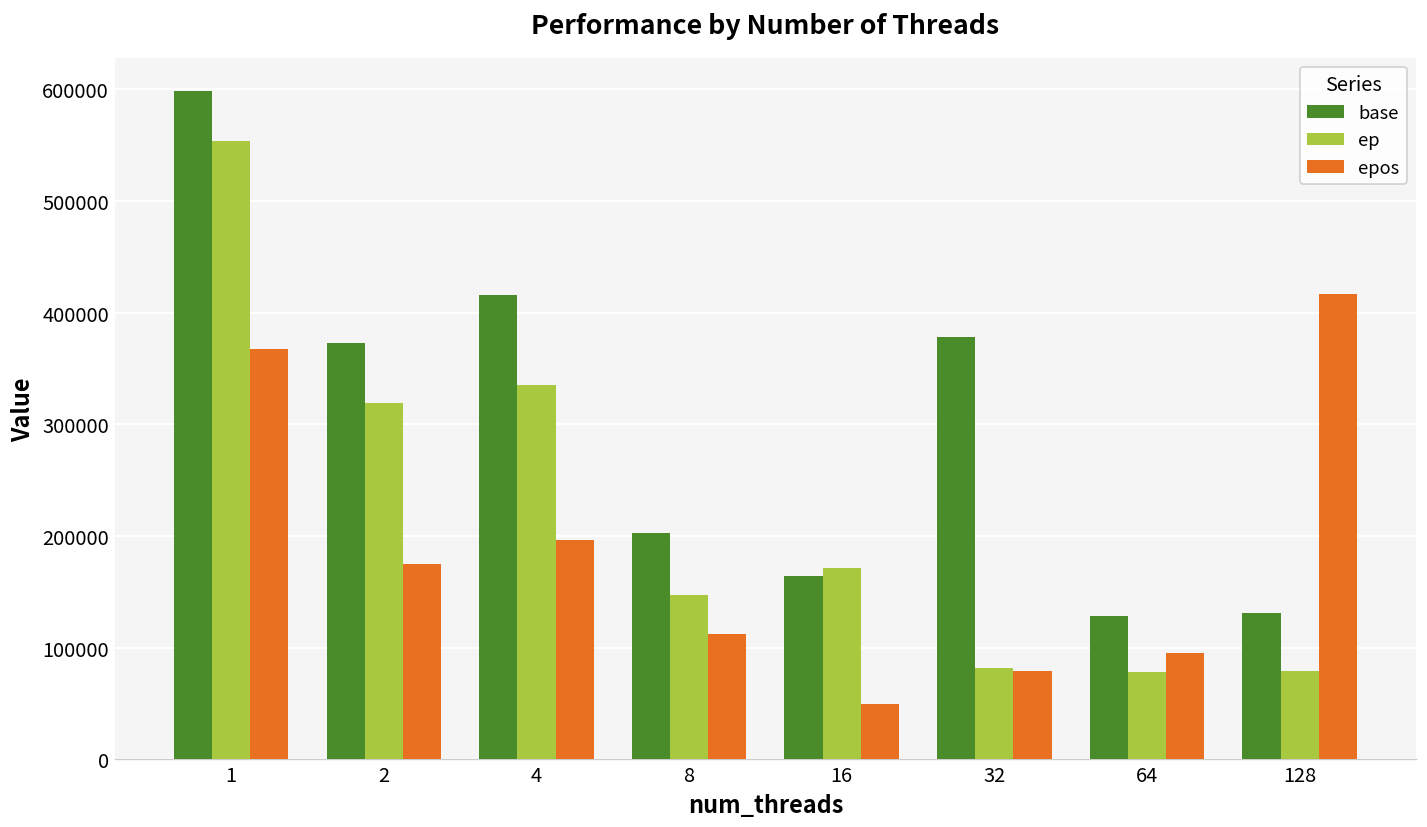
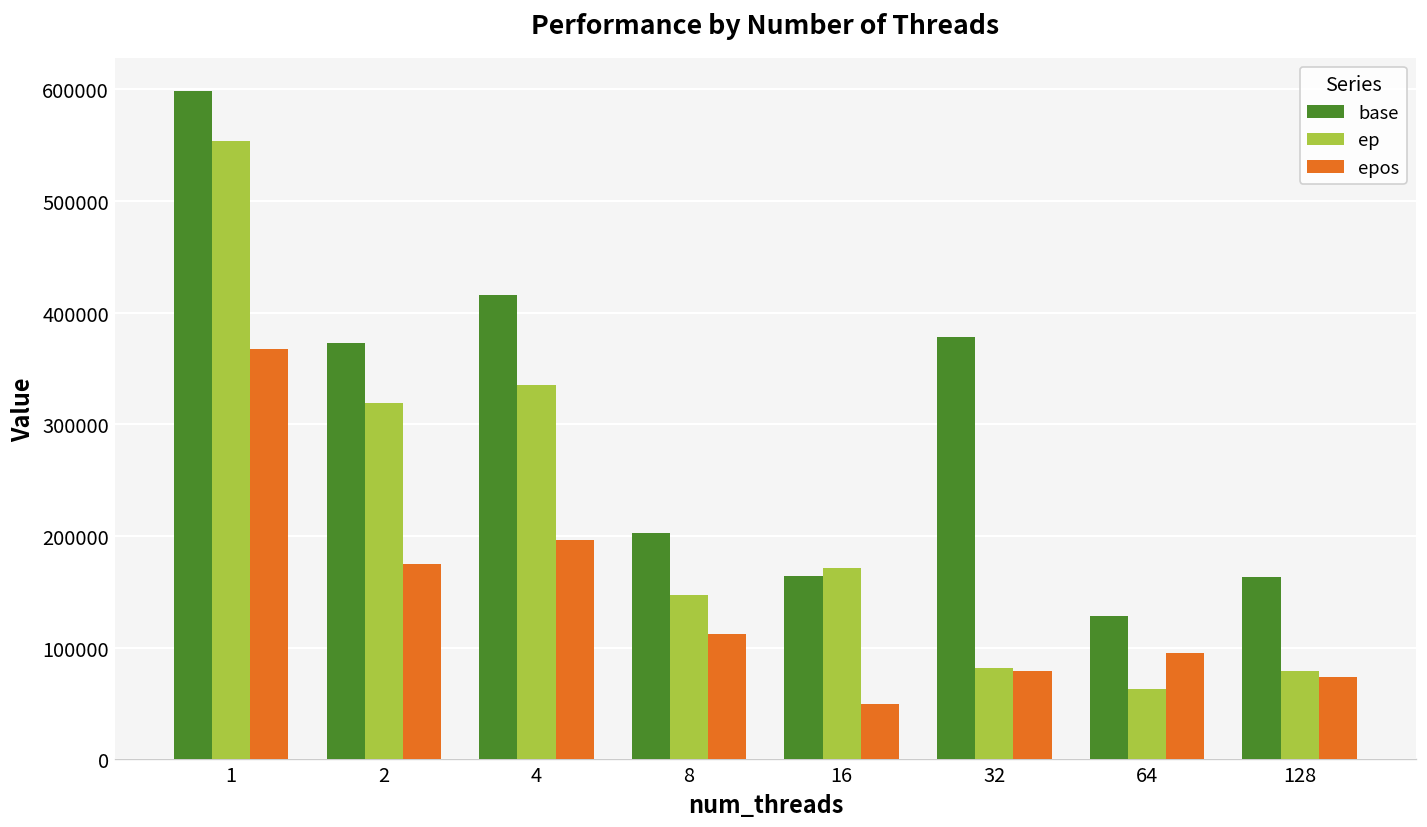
  {
    "base": {
      "1": 600000,
      "2": 370000,
      "4": 420000,
      "8": 200000,
      "16": 160000,
      "32": 380000,
      "64": 130000,
-     "128": 130000
+     "128": 160000
    },
    "ep": {
      "1": 550000,
      "2": 320000,
      "4": 340000,
      "8": 150000,
      "16": 170000,
      "32": 80000,
-     "64": 80000,
+     "64": 60000,
      "128": 80000
    },
    "epos": {
      "1": 370000,
      "2": 180000,
      "4": 200000,
      "8": 110000,
      "16": 50000,
      "32": 80000,
      "64": 100000,
-     "128": 420000
+     "128": 70000
    }
  }
